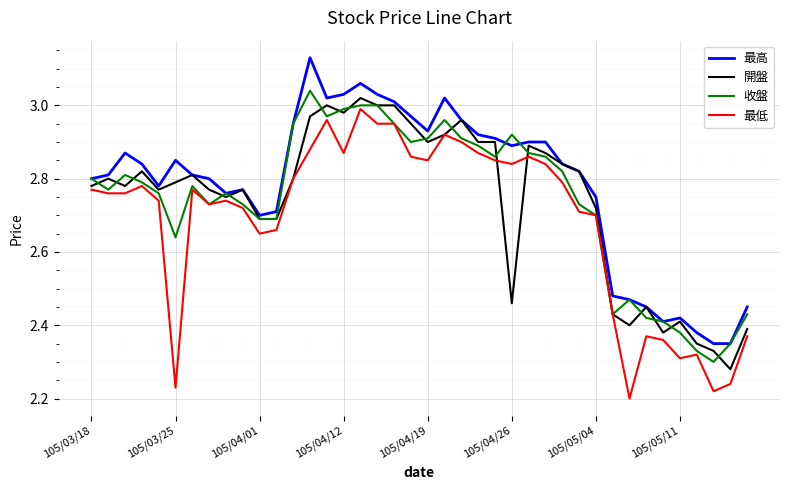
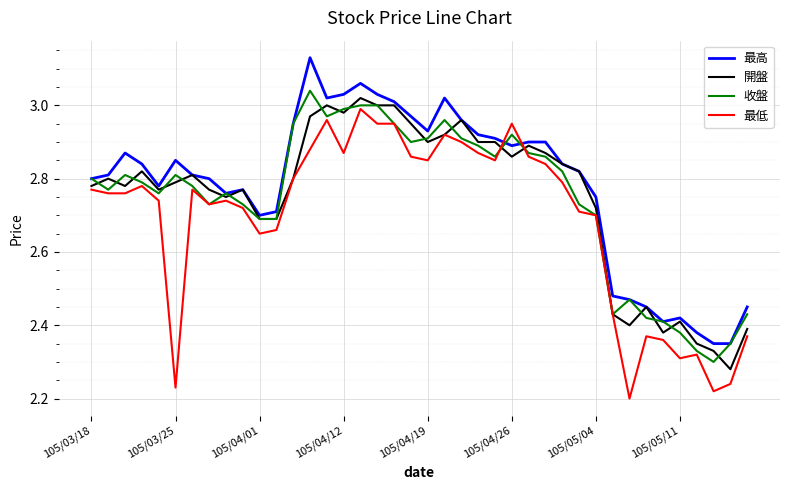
  {
    "最高": {
      "105/03/25": 2.85,
      "105/04/01": 2.70,
      "105/04/12": 3.03,
      "105/04/19": 2.93,
      "105/04/26": 2.89,
      "105/05/04": 2.75,
      "105/05/11": 2.42
    },
    "開盤": {
      "105/03/18": 2.78,
      "105/03/25": 2.79,
      "105/04/12": 2.98,
      "105/04/19": 2.90,
-     "105/04/26": 2.46,
+     "105/04/26": 2.86,
      "105/05/04": 2.72,
      "105/05/11": 2.41
    },
    "收盤": {
-     "105/03/25": 2.64,
+     "105/03/25": 2.81,
      "105/04/12": 2.99,
      "105/04/19": 2.91,
      "105/04/26": 2.92,
      "105/05/11": 2.38
    },
    "最低": {
      "105/03/18": 2.77,
      "105/03/25": 2.23,
      "105/04/01": 2.65,
      "105/04/12": 2.87,
      "105/04/19": 2.85,
-     "105/04/26": 2.84,
+     "105/04/26": 2.95,
      "105/05/11": 2.31
    }
  }
